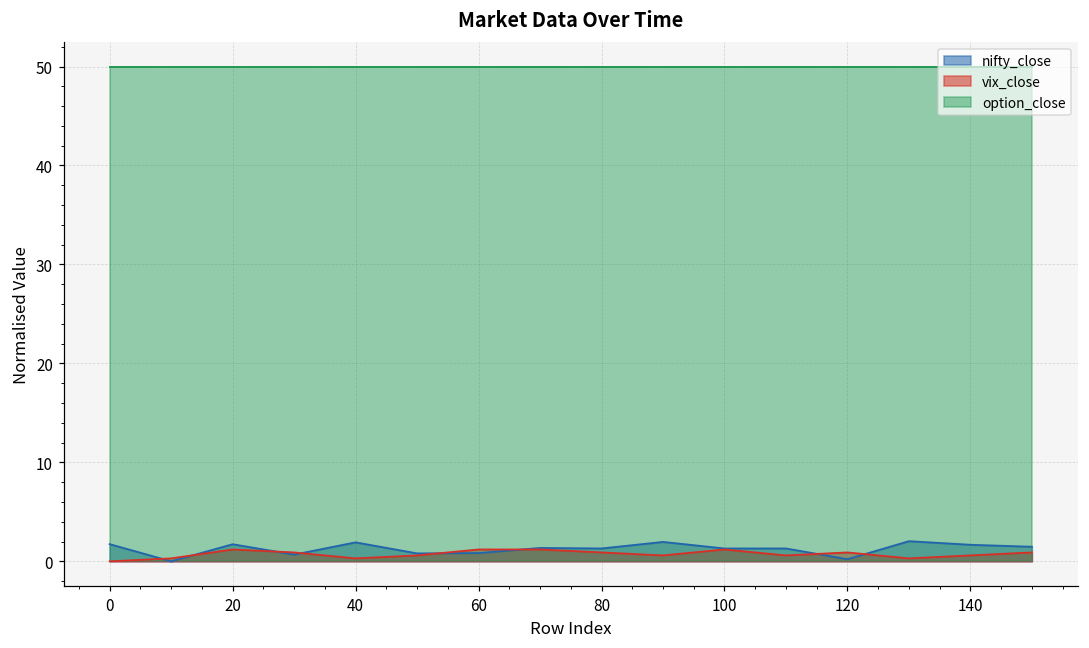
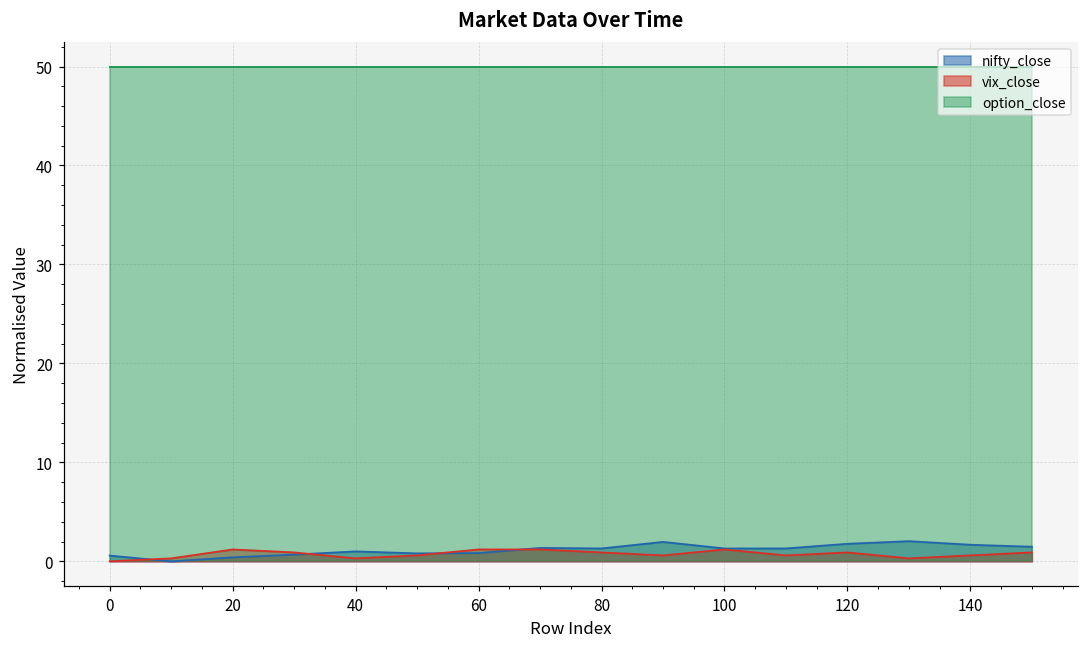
  {
    "nifty_close": {
-     "0": 2,
-     "20": 2,
-     "40": 2,
+     "0": 1,
+     "20": 0,
+     "40": 1,
      "60": 1,
      "80": 1,
-     "120": 0,
+     "120": 2,
      "140": 2
    },
    "vix_close": {
      "0": 0,
      "20": 1,
      "40": 0,
      "60": 1,
      "80": 1,
      "120": 1,
      "140": 1
    },
    "option_close": {
      "0": 50,
      "20": 50,
      "40": 50,
      "60": 50,
      "80": 50,
      "100": 50,
      "120": 50
    }
  }
